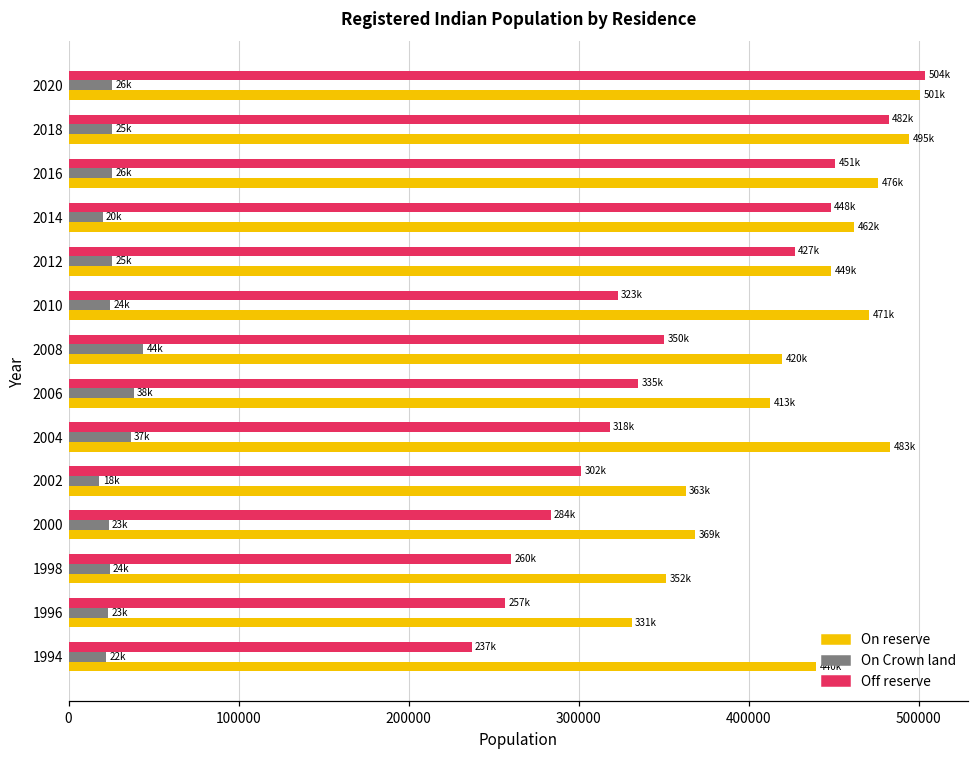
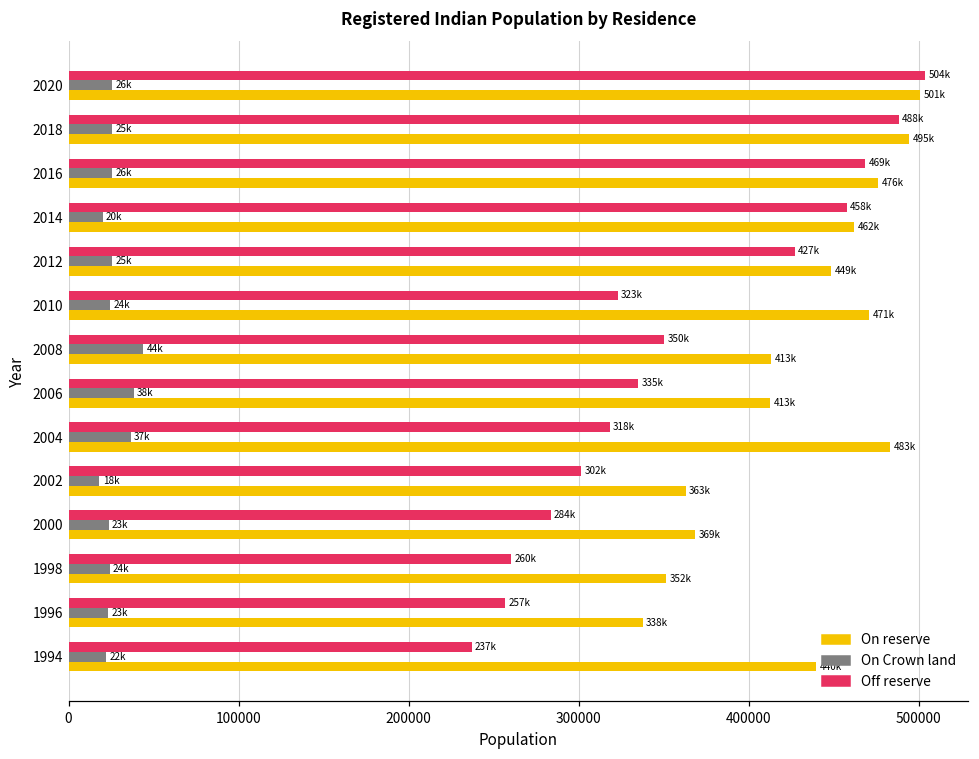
  {
    "On reserve": {
      "2020": "501k",
      "2018": "495k",
      "2016": "476k",
      "2014": "462k",
      "2012": "449k",
      "2010": "471k",
-     "2008": "420k",
+     "2008": "413k",
      "2006": "413k",
      "2004": "483k",
      "2002": "363k",
      "2000": "369k",
      "1998": "352k",
-     "1996": "331k",
+     "1996": "338k",
      "1994": "440k"
    },
    "On Crown land": {
      "2020": "26k",
      "2018": "25k",
      "2016": "26k",
      "2014": "20k",
      "2012": "25k",
      "2010": "24k",
      "2008": "44k",
      "2006": "38k",
      "2004": "37k",
      "2002": "18k",
      "2000": "23k",
      "1998": "24k",
      "1996": "23k",
      "1994": "22k"
    },
    "Off reserve": {
      "2020": "504k",
-     "2018": "482k",
-     "2016": "451k",
-     "2014": "448k",
+     "2018": "488k",
+     "2016": "469k",
+     "2014": "458k",
      "2012": "427k",
      "2010": "323k",
      "2008": "350k",
      "2006": "335k",
      "2004": "318k",
      "2002": "302k",
      "2000": "284k",
      "1998": "260k",
      "1996": "257k",
      "1994": "237k"
    }
  }
